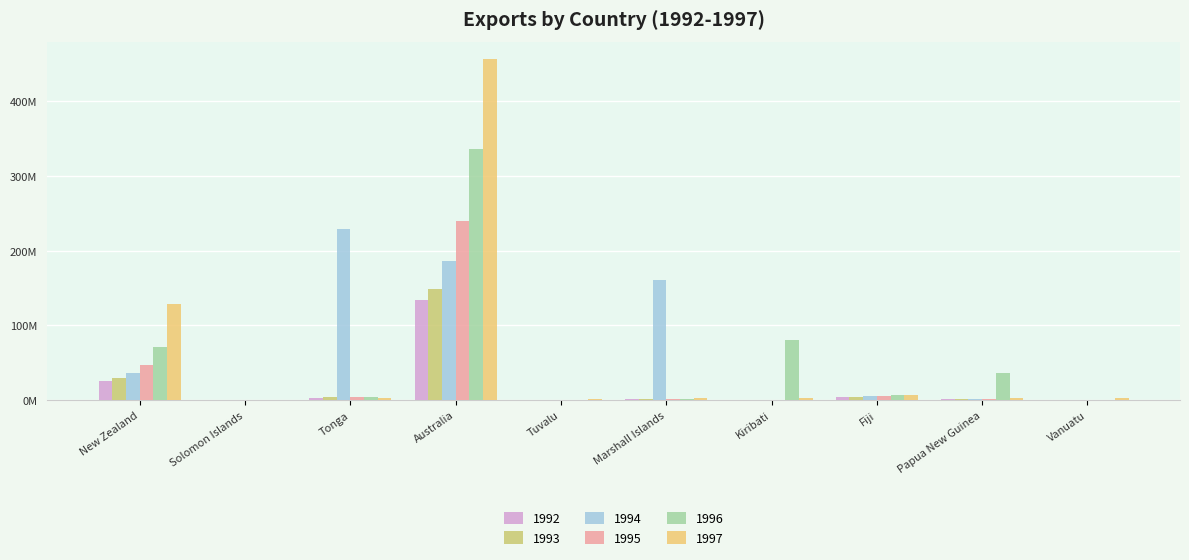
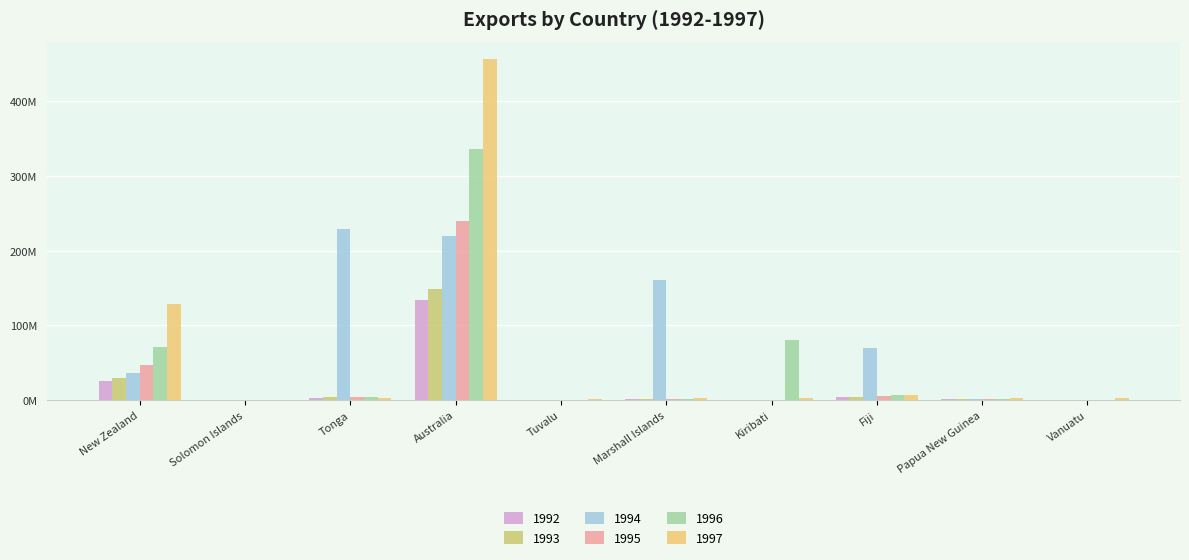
  {
    "1994": {
      "New Zealand": 40000000,
      "Tonga": 230000000,
-     "Australia": 190000000,
+     "Australia": 220000000,
      "Marshall Islands": 160000000,
-     "Fiji": 0
+     "Fiji": 70000000
    },
    "1996": {
      "New Zealand": 70000000,
      "Tonga": 0,
      "Australia": 340000000,
      "Kiribati": 80000000,
      "Fiji": 10000000,
-     "Papua New Guinea": 40000000
+     "Papua New Guinea": 0
    }
  }
